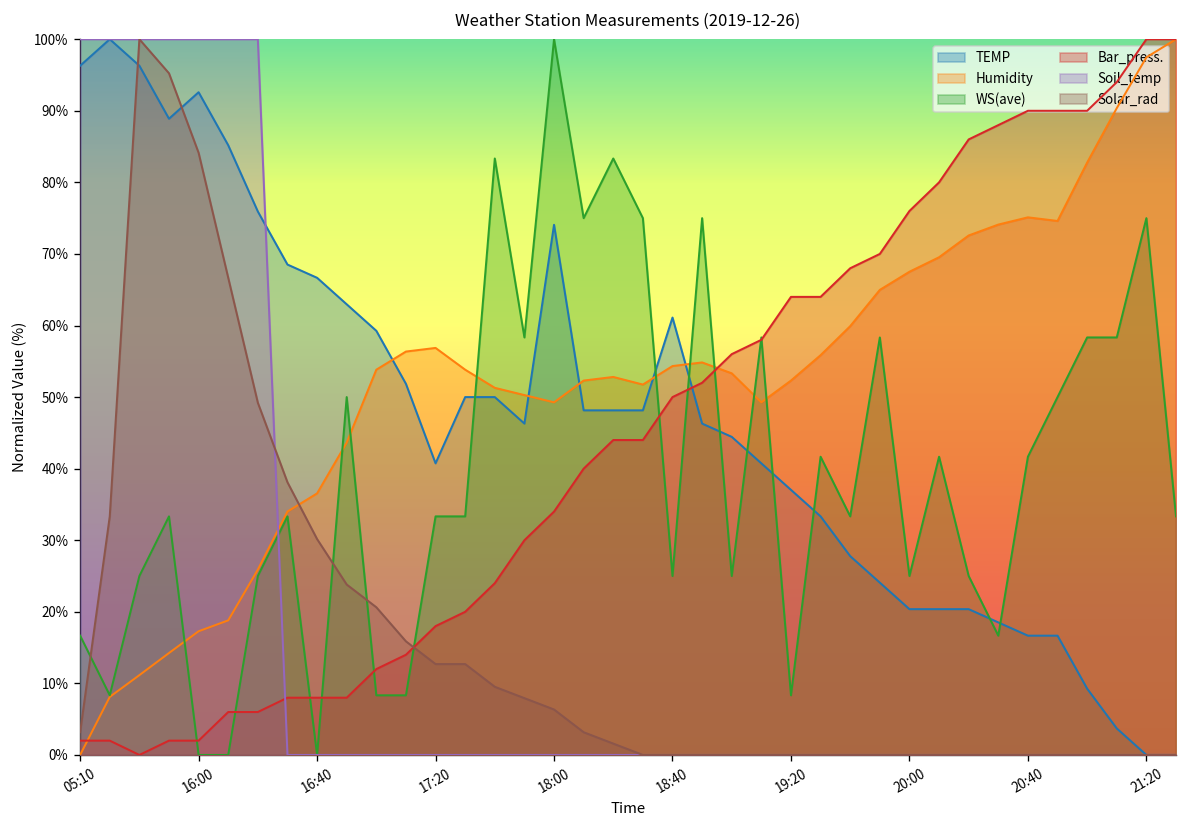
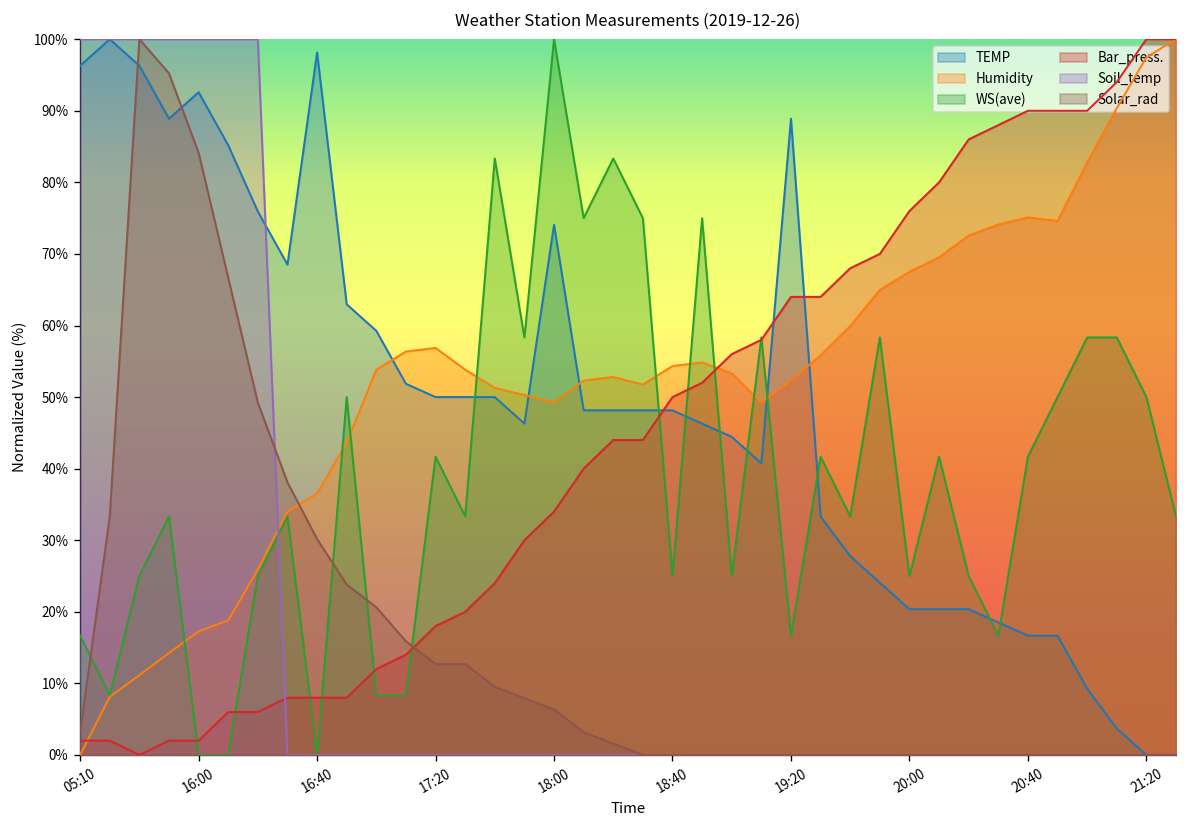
  {
    "TEMP": {
      "05:10": "96%",
      "16:00": "93%",
-     "16:40": "67%",
-     "17:20": "41%",
+     "16:40": "98%",
+     "17:20": "50%",
      "18:00": "74%",
-     "18:40": "61%",
-     "19:20": "37%",
+     "18:40": "48%",
+     "19:20": "89%",
      "20:00": "20%",
      "20:40": "17%"
    },
    "WS(ave)": {
      "05:10": "17%",
      "16:00": "0%",
-     "17:20": "33%",
+     "17:20": "42%",
      "18:00": "100%",
      "18:40": "25%",
-     "19:20": "8%",
+     "19:20": "17%",
      "20:00": "25%",
      "20:40": "42%",
-     "21:20": "75%"
+     "21:20": "50%"
    },
    "Soil_temp": {
      "05:10": "100%",
      "16:00": "100%",
      "17:20": "0%",
      "18:00": "0%"
    }
  }
